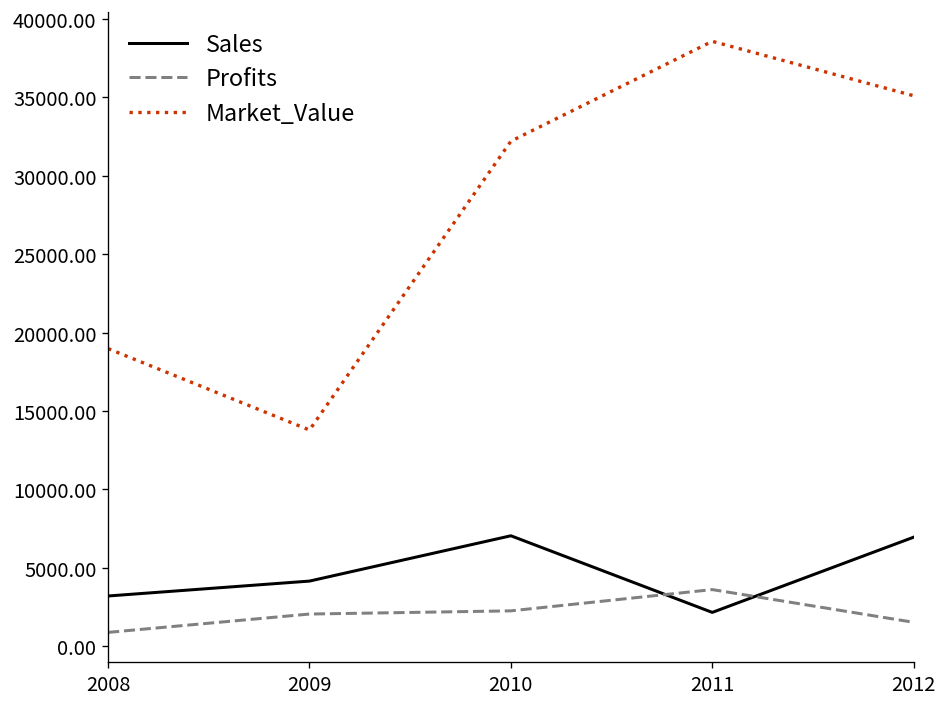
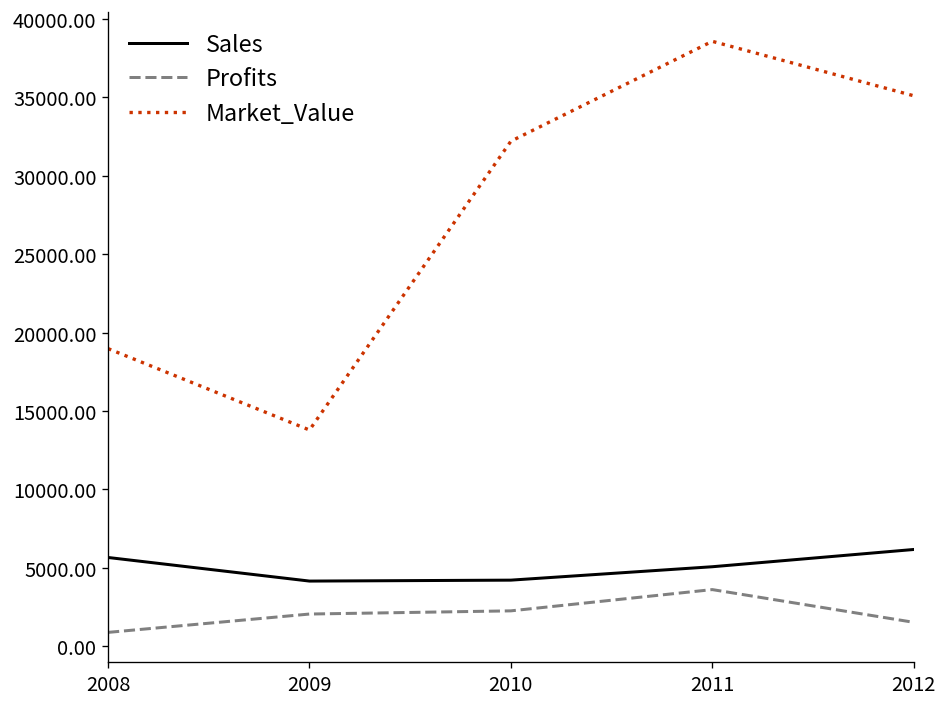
  {
    "Sales": {
-     "2008": 3200,
+     "2008": 5700,
      "2009": 4200,
-     "2010": 7000,
-     "2011": 2200,
-     "2012": 7000
+     "2010": 4200,
+     "2011": 5100,
+     "2012": 6200
    },
    "Profits": {
      "2008": 900,
      "2009": 2100,
      "2010": 2300,
      "2011": 3600,
      "2012": 1500
    },
    "Market_Value": {
      "2008": 19000,
      "2009": 13800,
      "2010": 32200,
      "2011": 38600,
      "2012": 35100
    }
  }
